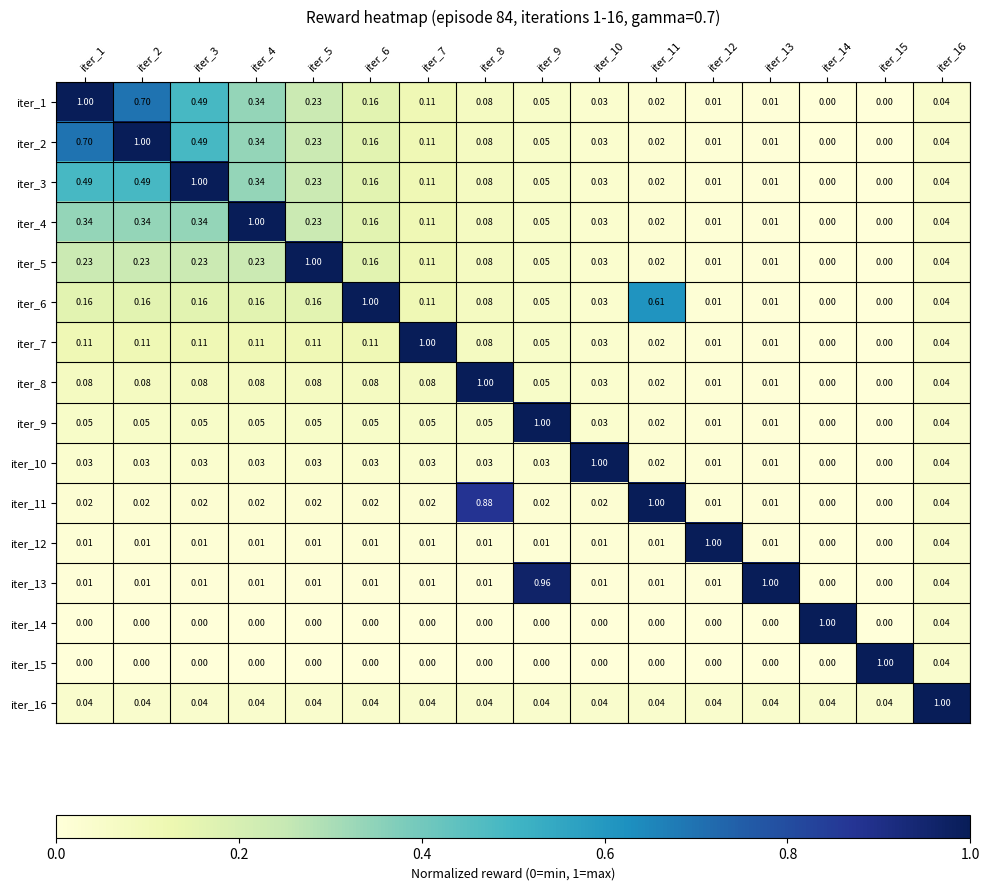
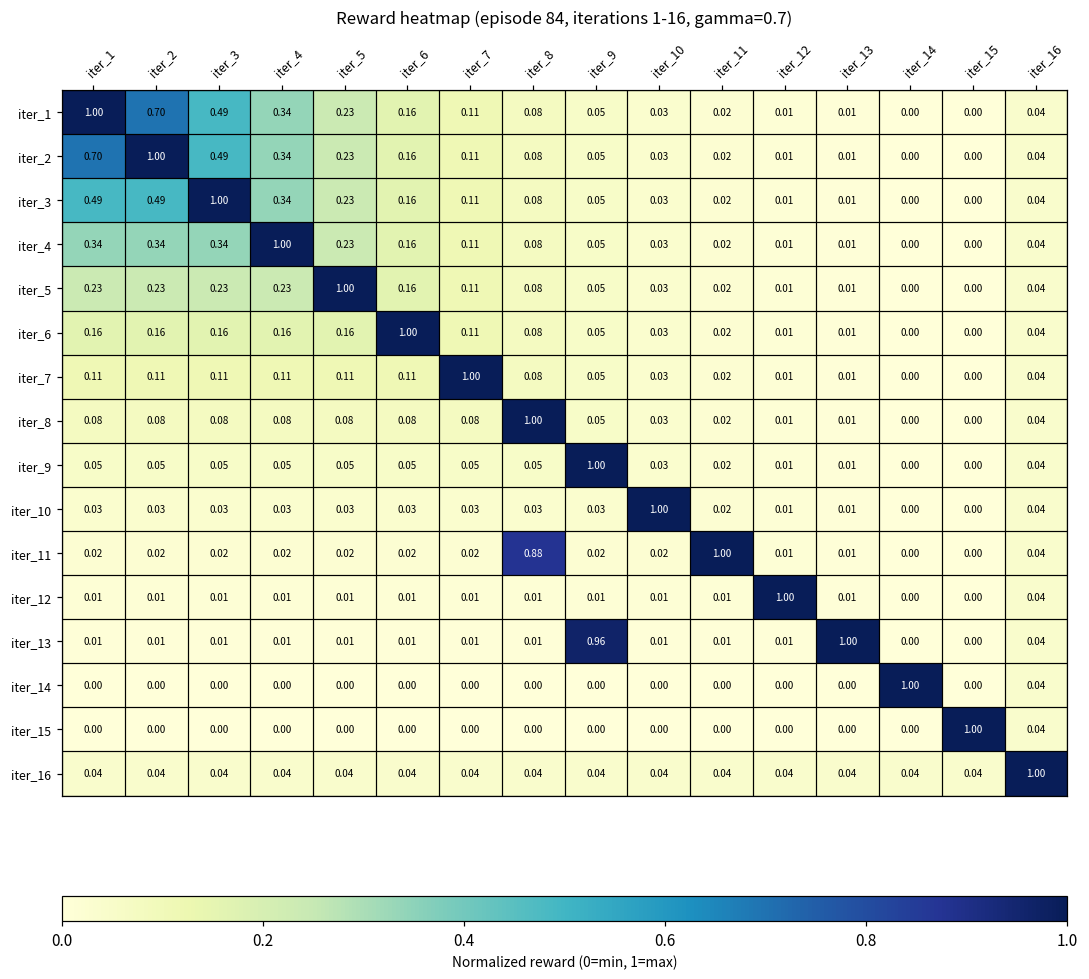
  {
    "iter_6": {
      "iter_1": 0.16,
      "iter_2": 0.16,
      "iter_3": 0.16,
      "iter_4": 0.16,
      "iter_5": 0.16,
      "iter_6": 1.00,
      "iter_7": 0.11,
      "iter_8": 0.08,
      "iter_9": 0.05,
      "iter_10": 0.03,
-     "iter_11": 0.61,
+     "iter_11": 0.02,
      "iter_12": 0.01,
      "iter_13": 0.01,
      "iter_14": 0.00,
      "iter_15": 0.00,
      "iter_16": 0.04
    }
  }
